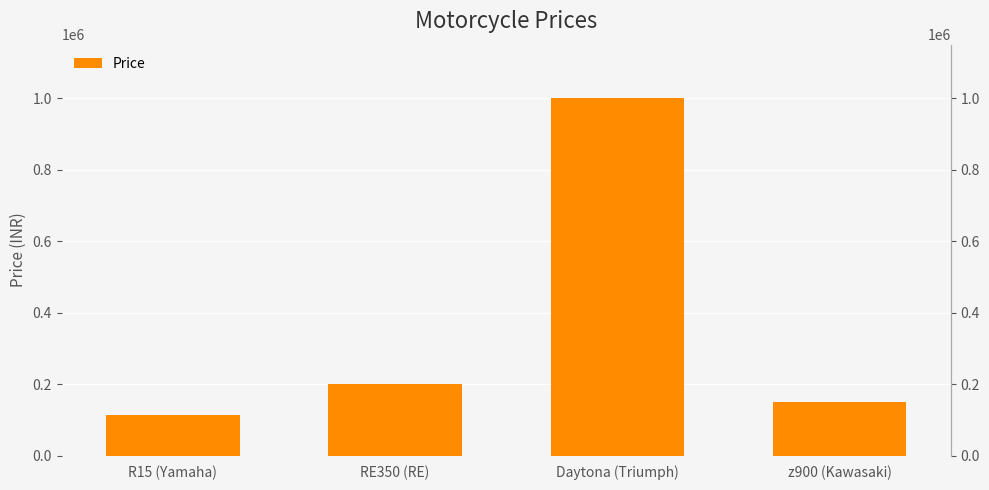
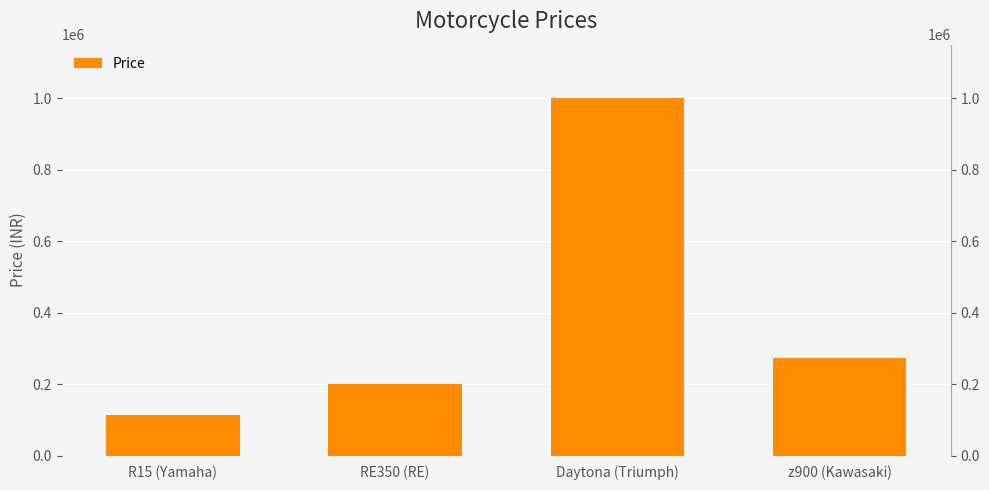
  {
    "R15 (Yamaha)": 110000,
    "RE350 (RE)": 200000,
    "Daytona (Triumph)": 1000000,
-   "z900 (Kawasaki)": 150000
+   "z900 (Kawasaki)": 270000
  }
